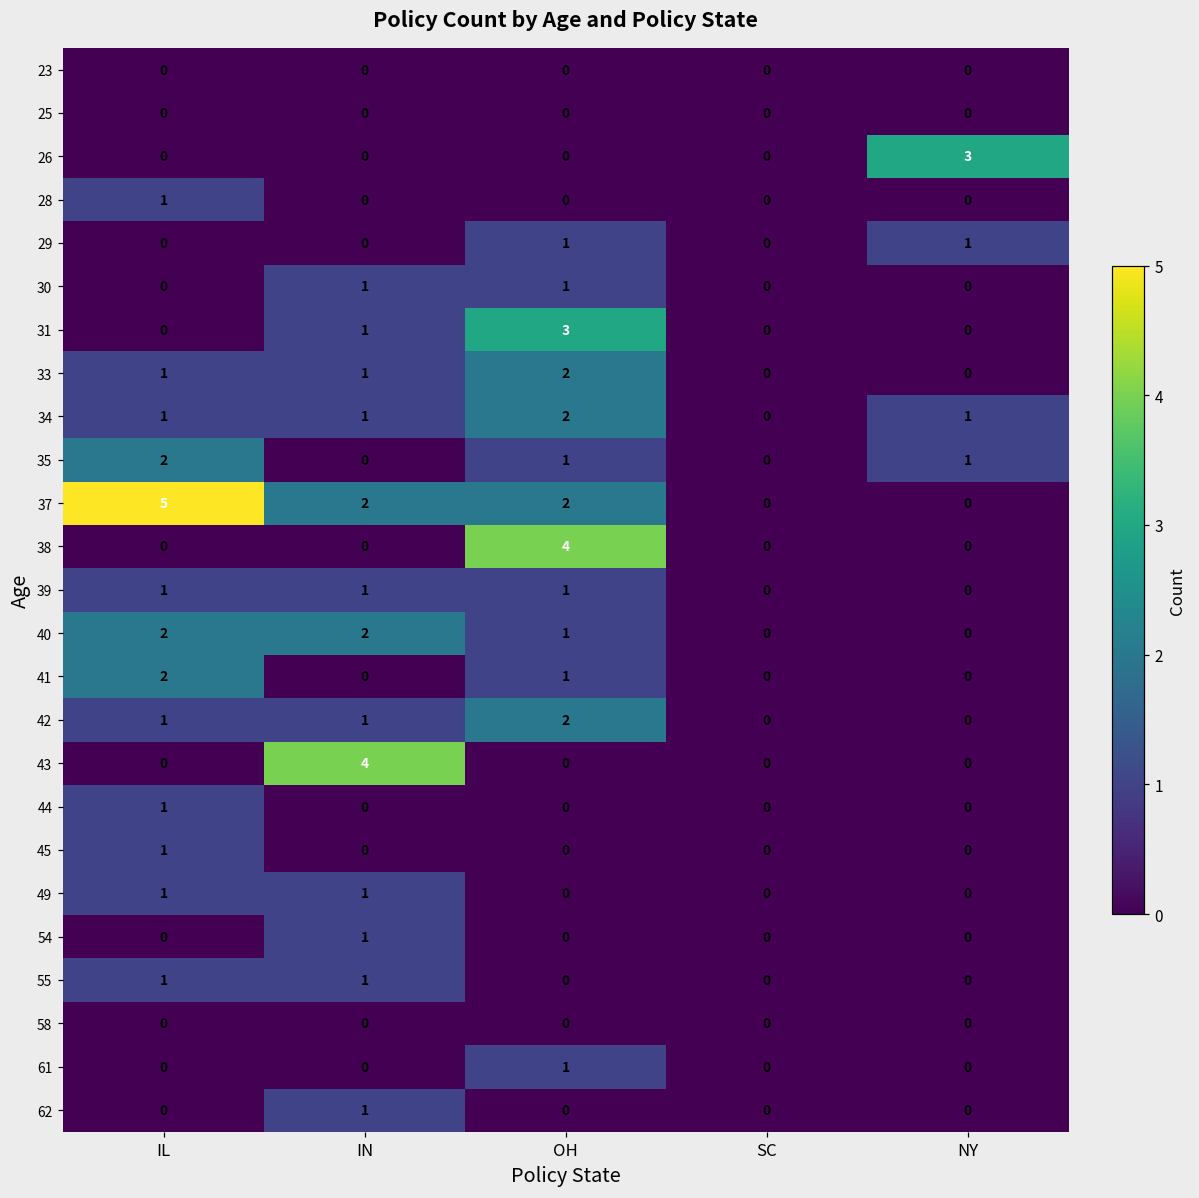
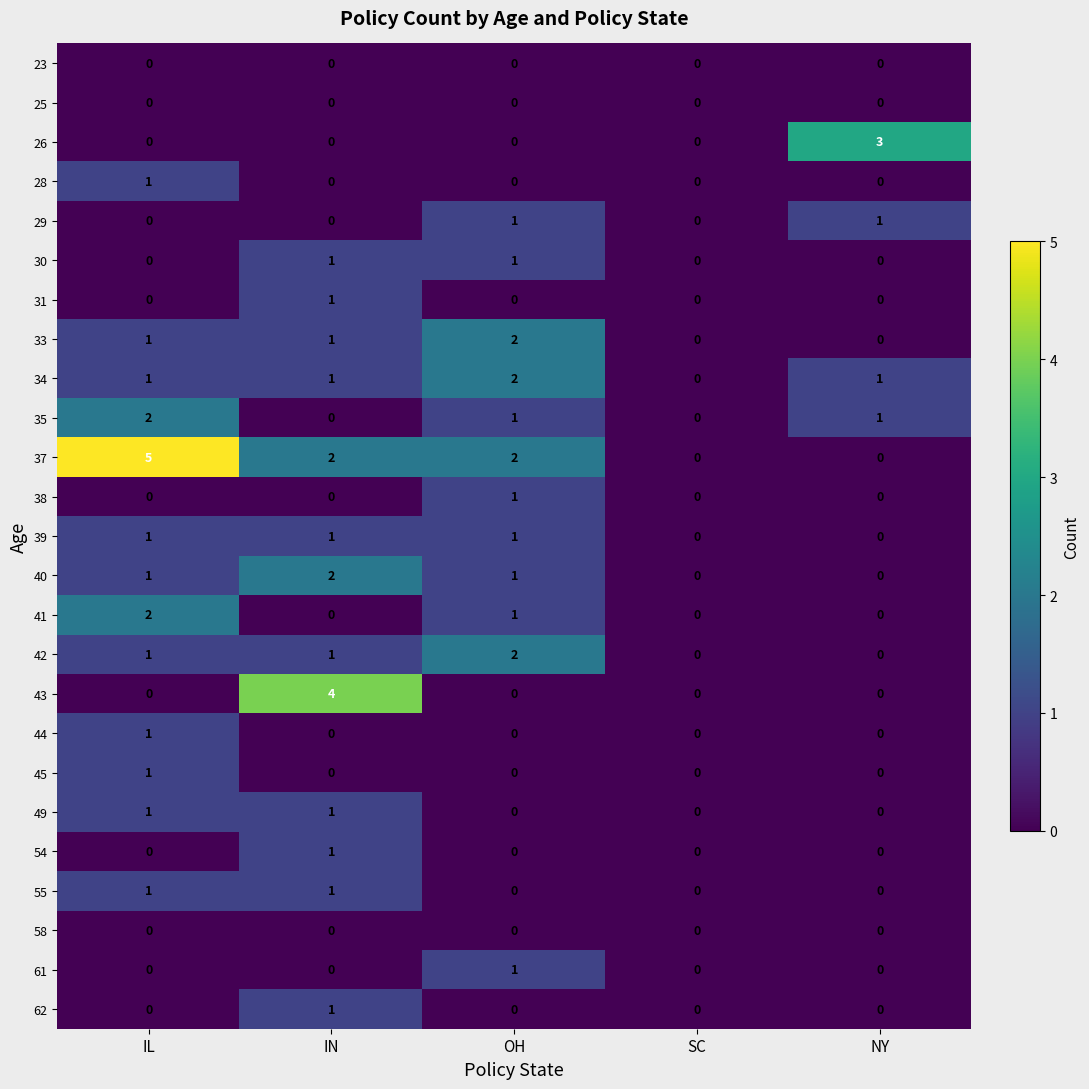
  {
    "23": {
      "IL": 0,
      "IN": 0,
      "OH": 0,
      "SC": 0,
      "NY": 0
    },
    "25": {
      "IL": 0,
      "IN": 0,
      "OH": 0,
      "SC": 0,
      "NY": 0
    },
    "26": {
      "IL": 0,
      "IN": 0,
      "OH": 0,
      "SC": 0,
      "NY": 3
    },
    "28": {
      "IL": 1,
      "IN": 0,
      "OH": 0,
      "SC": 0,
      "NY": 0
    },
    "29": {
      "IL": 0,
      "IN": 0,
      "OH": 1,
      "SC": 0,
      "NY": 1
    },
    "30": {
      "IL": 0,
      "IN": 1,
      "OH": 1,
      "SC": 0,
      "NY": 0
    },
    "31": {
      "IL": 0,
      "IN": 1,
-     "OH": 3,
+     "OH": 0,
      "SC": 0,
      "NY": 0
    },
    "33": {
      "IL": 1,
      "IN": 1,
      "OH": 2,
      "SC": 0,
      "NY": 0
    },
    "34": {
      "IL": 1,
      "IN": 1,
      "OH": 2,
      "SC": 0,
      "NY": 1
    },
    "35": {
      "IL": 2,
      "IN": 0,
      "OH": 1,
      "SC": 0,
      "NY": 1
    },
    "37": {
      "IL": 5,
      "IN": 2,
      "OH": 2,
      "SC": 0,
      "NY": 0
    },
    "38": {
      "IL": 0,
      "IN": 0,
-     "OH": 4,
+     "OH": 1,
      "SC": 0,
      "NY": 0
    },
    "39": {
      "IL": 1,
      "IN": 1,
      "OH": 1,
      "SC": 0,
      "NY": 0
    },
    "40": {
-     "IL": 2,
+     "IL": 1,
      "IN": 2,
      "OH": 1,
      "SC": 0,
      "NY": 0
    },
    "41": {
      "IL": 2,
      "IN": 0,
      "OH": 1,
      "SC": 0,
      "NY": 0
    },
    "42": {
      "IL": 1,
      "IN": 1,
      "OH": 2,
      "SC": 0,
      "NY": 0
    },
    "43": {
      "IL": 0,
      "IN": 4,
      "OH": 0,
      "SC": 0,
      "NY": 0
    },
    "44": {
      "IL": 1,
      "IN": 0,
      "OH": 0,
      "SC": 0,
      "NY": 0
    },
    "45": {
      "IL": 1,
      "IN": 0,
      "OH": 0,
      "SC": 0,
      "NY": 0
    },
    "49": {
      "IL": 1,
      "IN": 1,
      "OH": 0,
      "SC": 0,
      "NY": 0
    },
    "54": {
      "IL": 0,
      "IN": 1,
      "OH": 0,
      "SC": 0,
      "NY": 0
    },
    "55": {
      "IL": 1,
      "IN": 1,
      "OH": 0,
      "SC": 0,
      "NY": 0
    },
    "58": {
      "IL": 0,
      "IN": 0,
      "OH": 0,
      "SC": 0,
      "NY": 0
    },
    "61": {
      "IL": 0,
      "IN": 0,
      "OH": 1,
      "SC": 0,
      "NY": 0
    },
    "62": {
      "IL": 0,
      "IN": 1,
      "OH": 0,
      "SC": 0,
      "NY": 0
    }
  }
